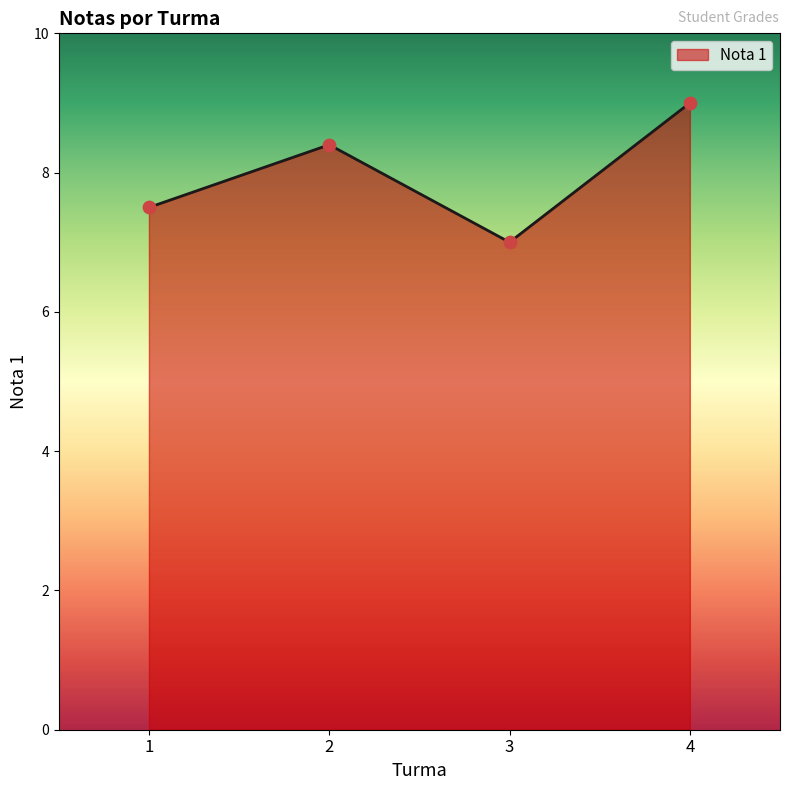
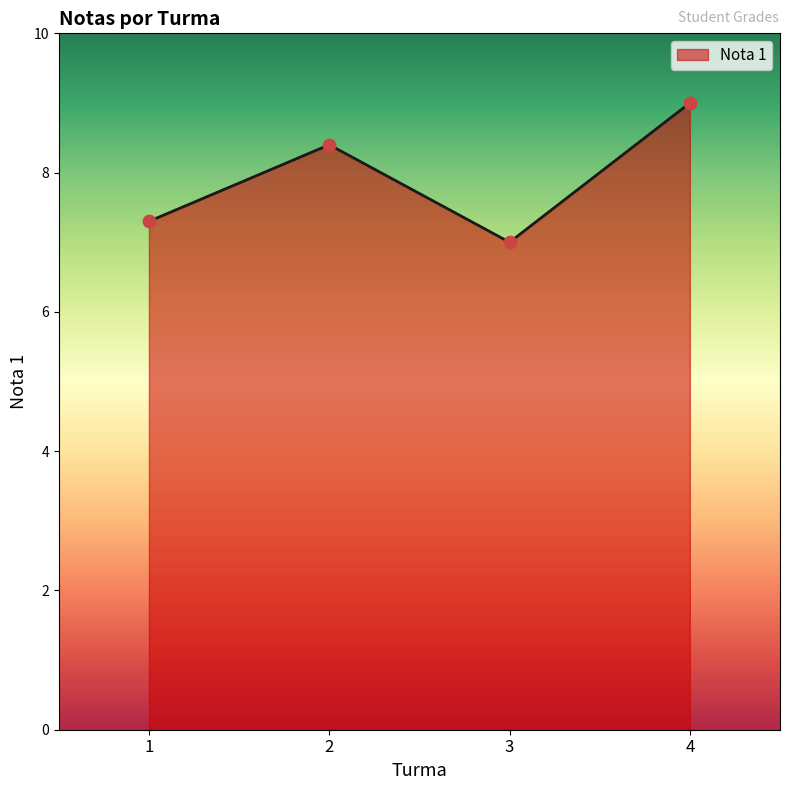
  {
-   "1": 7.5,
+   "1": 7.3,
    "2": 8.4,
    "3": 7.0,
    "4": 9.0
  }
